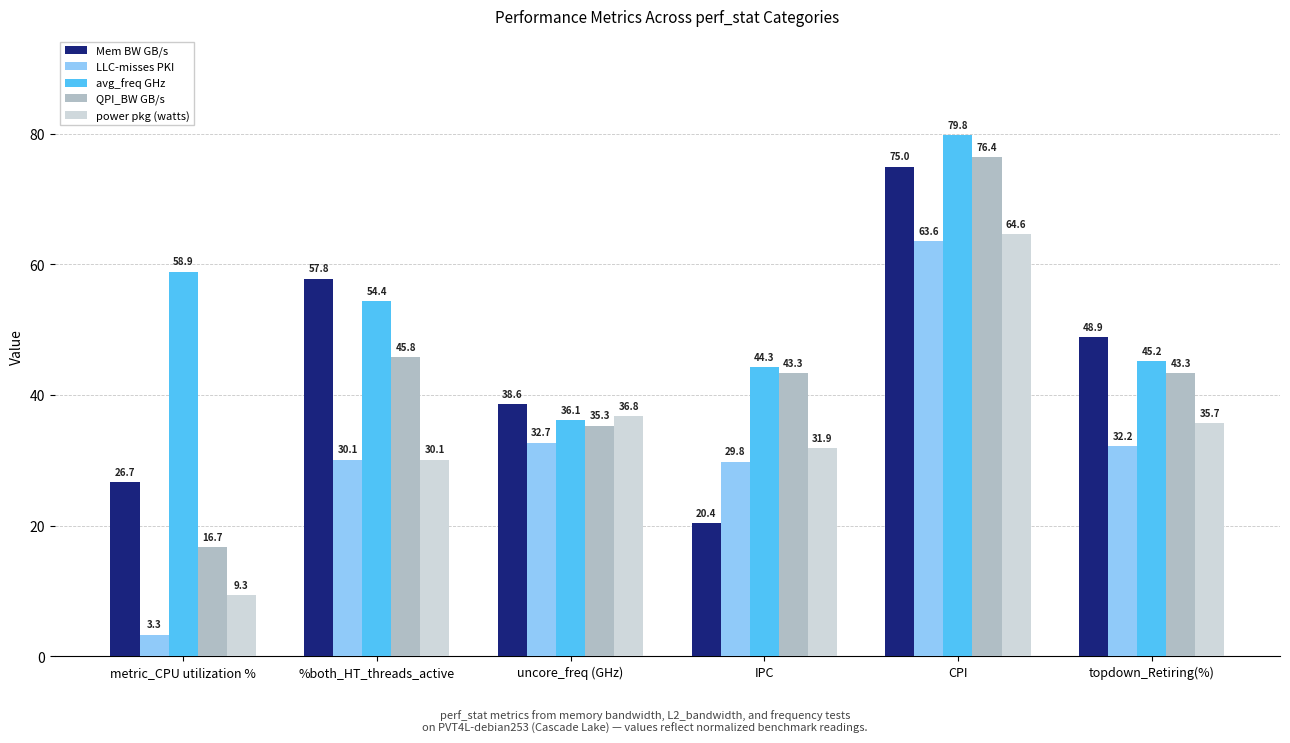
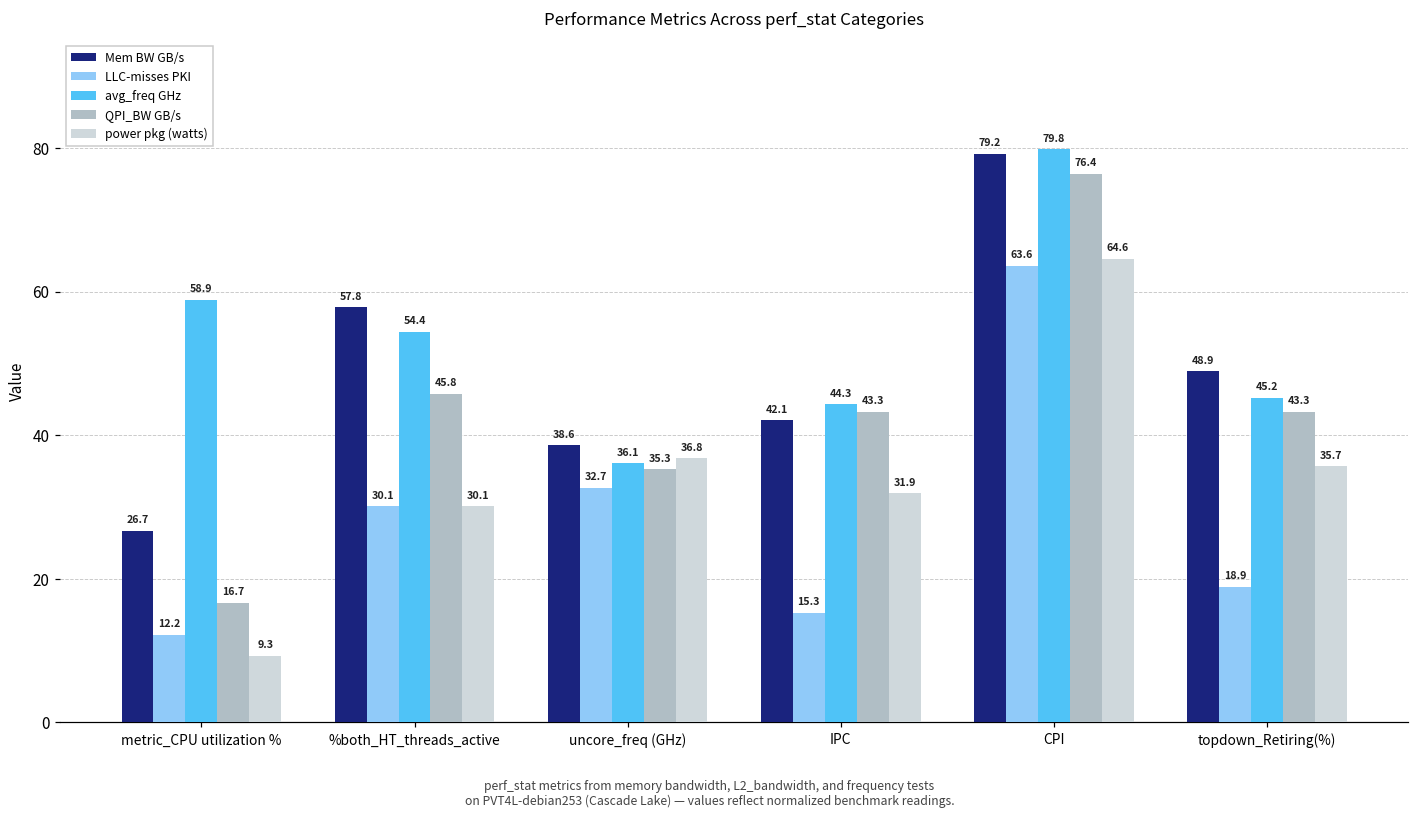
  {
    "Mem BW GB/s": {
      "metric_CPU utilization %": 26.7,
      "%both_HT_threads_active": 57.8,
      "uncore_freq (GHz)": 38.6,
-     "IPC": 20.4,
-     "CPI": 75.0,
+     "IPC": 42.1,
+     "CPI": 79.2,
      "topdown_Retiring(%)": 48.9
    },
    "LLC-misses PKI": {
-     "metric_CPU utilization %": 3.3,
+     "metric_CPU utilization %": 12.2,
      "%both_HT_threads_active": 30.1,
      "uncore_freq (GHz)": 32.7,
-     "IPC": 29.8,
+     "IPC": 15.3,
      "CPI": 63.6,
-     "topdown_Retiring(%)": 32.2
+     "topdown_Retiring(%)": 18.9
    },
    "avg_freq GHz": {
      "metric_CPU utilization %": 58.9,
      "%both_HT_threads_active": 54.4,
      "uncore_freq (GHz)": 36.1,
      "IPC": 44.3,
      "CPI": 79.8,
      "topdown_Retiring(%)": 45.2
    }
  }
